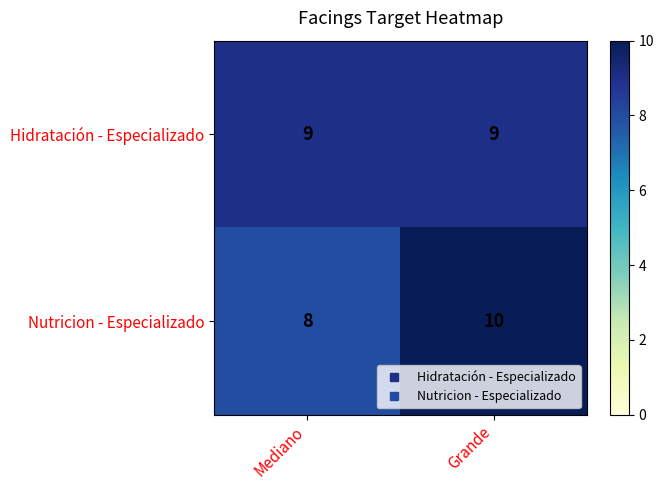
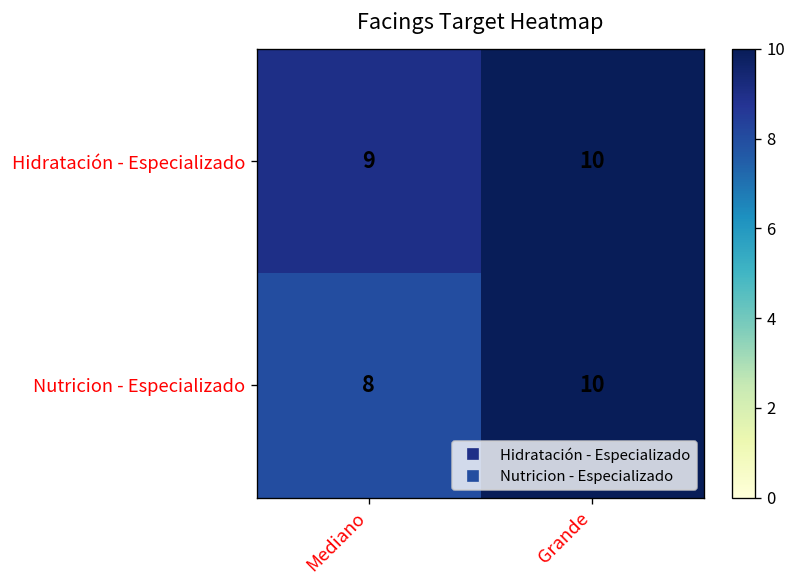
  {
    "Hidratación - Especializado": {
      "Mediano": 9,
-     "Grande": 9
+     "Grande": 10
    },
    "Nutricion - Especializado": {
      "Mediano": 8,
      "Grande": 10
    }
  }
